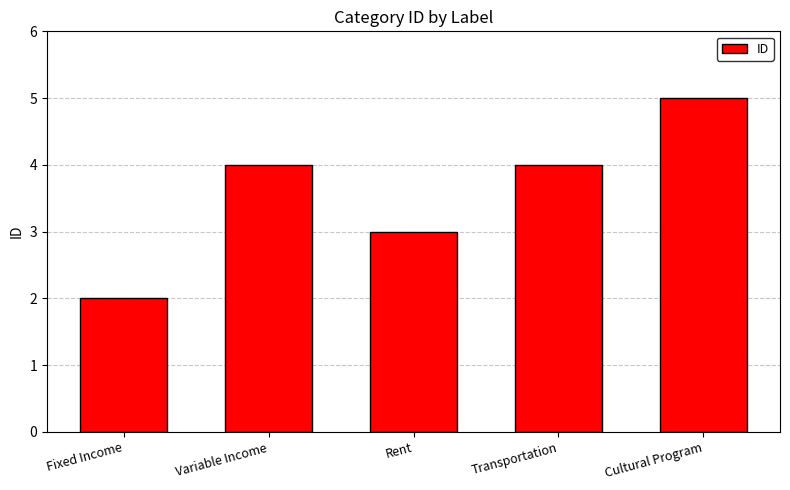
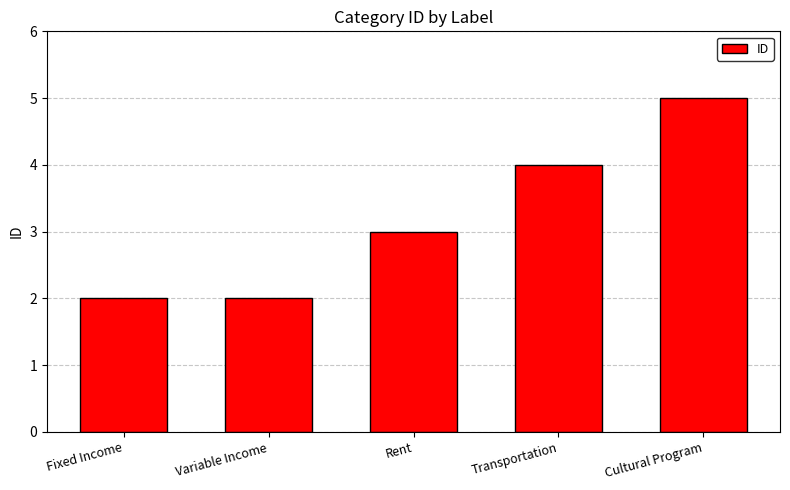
  {
    "Fixed Income": 2,
-   "Variable Income": 4,
+   "Variable Income": 2,
    "Rent": 3,
    "Transportation": 4,
    "Cultural Program": 5
  }
